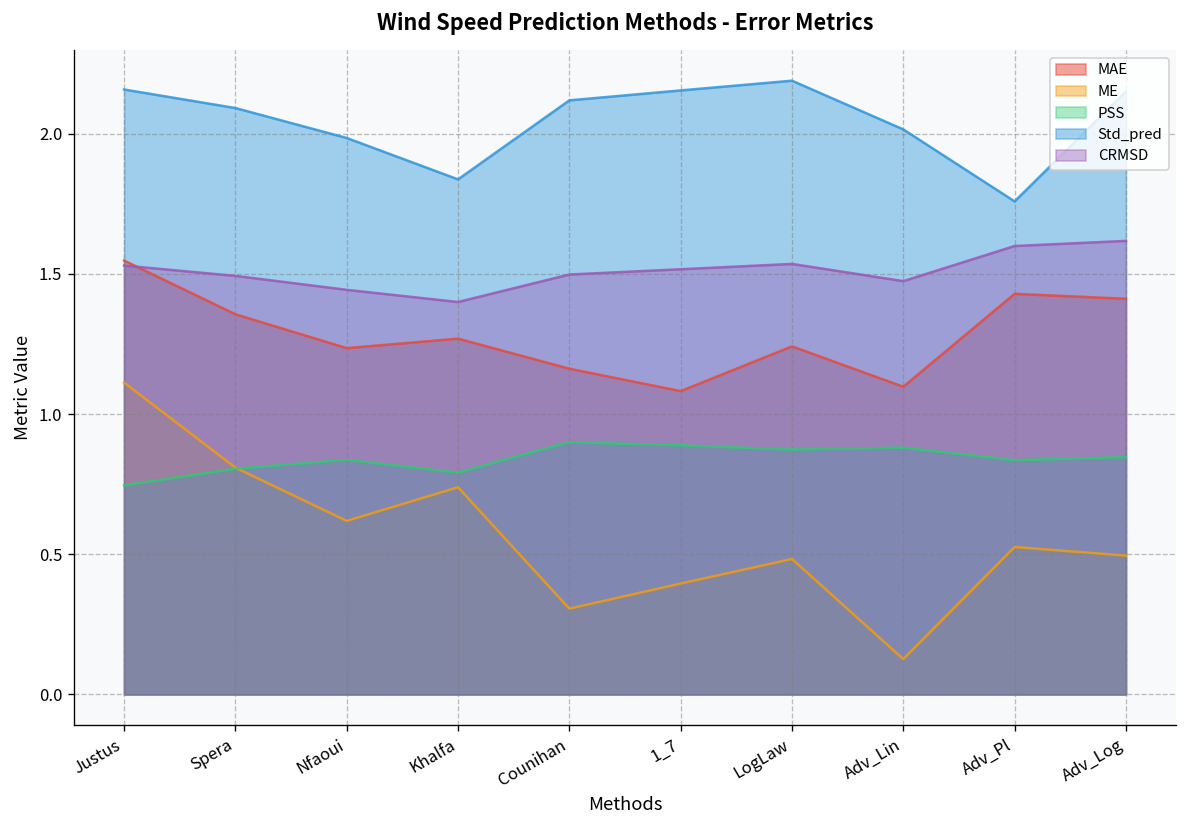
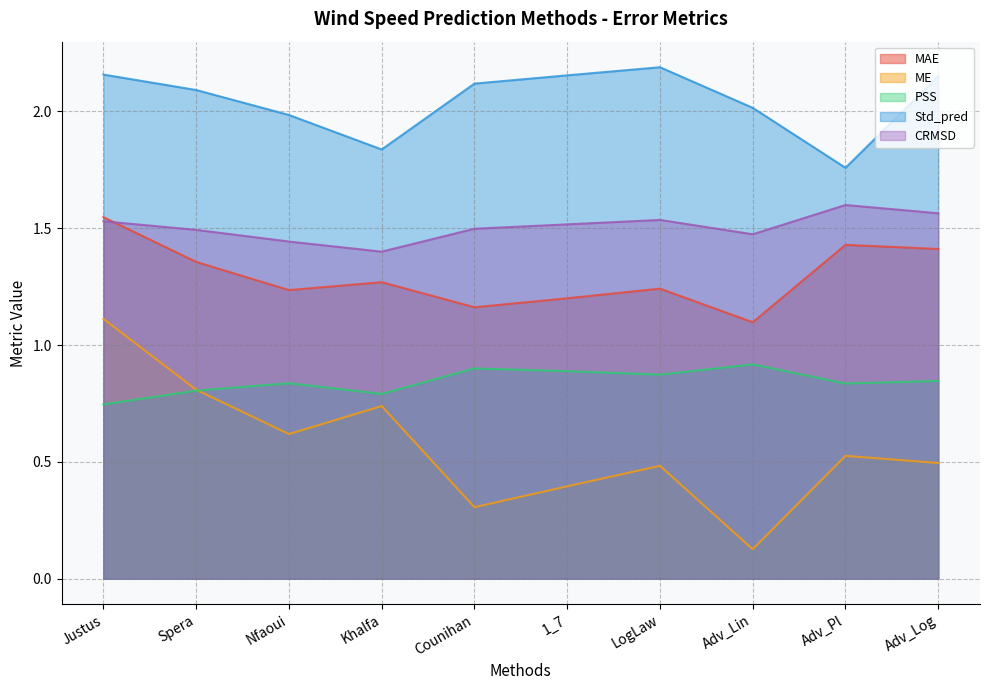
  {
    "MAE": {
      "Justus": 1.55,
      "Spera": 1.36,
      "Nfaoui": 1.24,
      "Khalfa": 1.27,
      "Counihan": 1.16,
-     "1_7": 1.08,
+     "1_7": 1.20,
      "LogLaw": 1.24,
      "Adv_Lin": 1.10,
      "Adv_Pl": 1.43,
      "Adv_Log": 1.41
    },
    "ME": {
      "Justus": 1.11,
      "Nfaoui": 0.62,
      "Khalfa": 0.74,
      "Counihan": 0.31,
      "1_7": 0.40,
      "LogLaw": 0.48,
      "Adv_Lin": 0.13,
      "Adv_Pl": 0.53,
      "Adv_Log": 0.50
    },
    "PSS": {
      "Justus": 0.75,
      "Nfaoui": 0.84,
      "Khalfa": 0.79,
      "Counihan": 0.90,
      "1_7": 0.89,
      "LogLaw": 0.87,
-     "Adv_Lin": 0.88,
+     "Adv_Lin": 0.92,
      "Adv_Pl": 0.84,
      "Adv_Log": 0.85
    },
    "Std_pred": {
      "Justus": 2.16,
      "Spera": 2.09,
      "Nfaoui": 1.98,
      "Khalfa": 1.84,
      "Counihan": 2.12,
      "1_7": 2.15,
      "LogLaw": 2.19,
      "Adv_Lin": 2.02,
      "Adv_Pl": 1.76
    },
    "CRMSD": {
      "Justus": 1.53,
      "Spera": 1.49,
      "Nfaoui": 1.44,
      "Khalfa": 1.40,
      "Counihan": 1.50,
      "1_7": 1.52,
      "LogLaw": 1.54,
      "Adv_Lin": 1.47,
      "Adv_Pl": 1.60,
-     "Adv_Log": 1.62
+     "Adv_Log": 1.56
    }
  }
